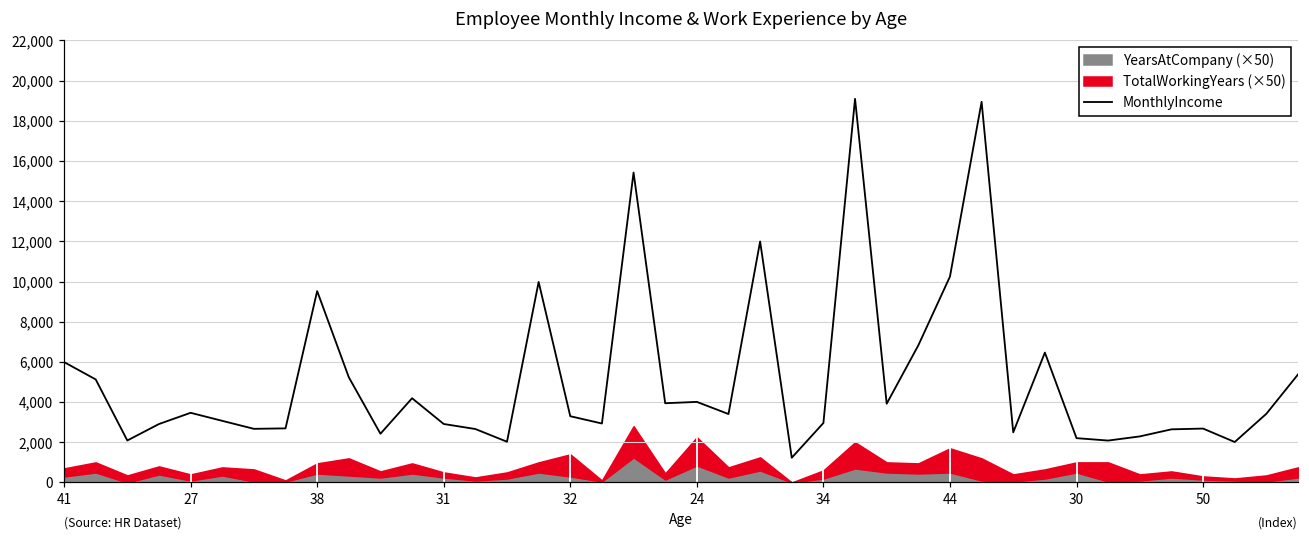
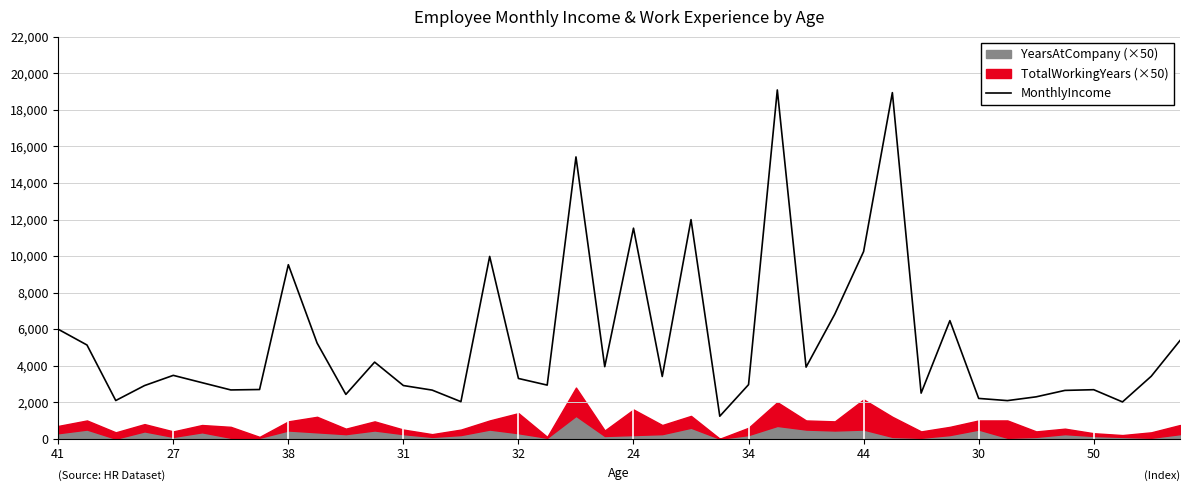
  {
    "MonthlyIncome": {
      "41": "6,000",
      "32": "3,300",
-     "24": "4,000",
+     "24": "11,500",
      "44": "10,200",
      "50": "2,700"
    },
    "YearsAtCompany (×50)": {
-     "24": "900"
+     "24": "200"
    },
    "TotalWorkingYears (×50)": {
      "41": "400",
      "32": "1,100",
      "24": "1,400",
-     "44": "1,200",
+     "44": "1,700",
      "50": "200"
    }
  }
